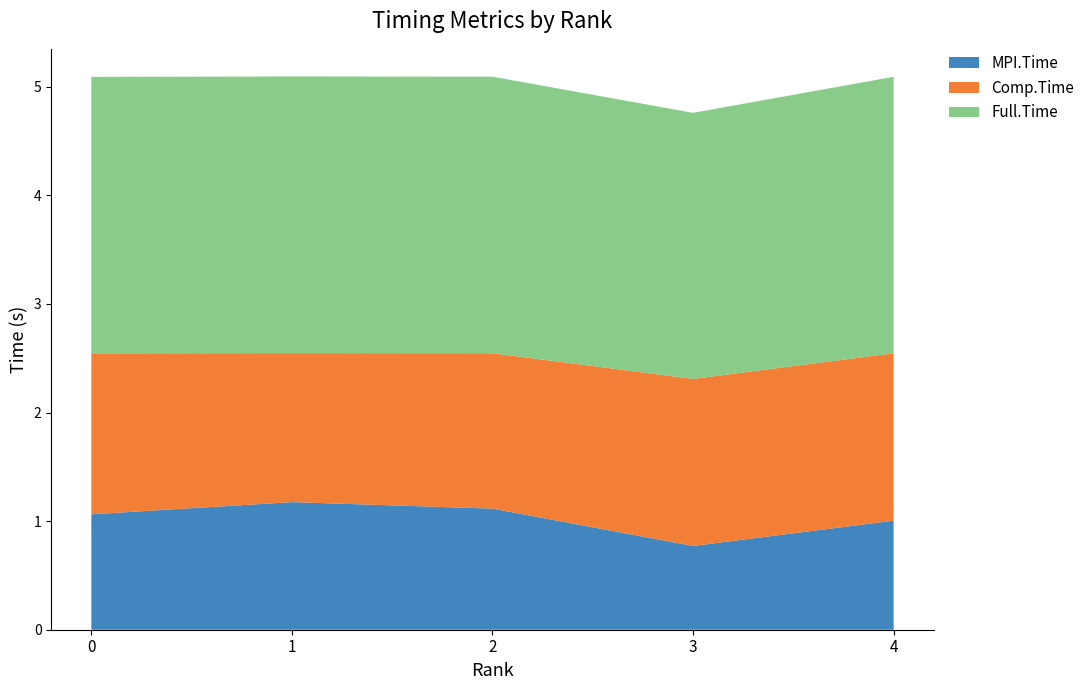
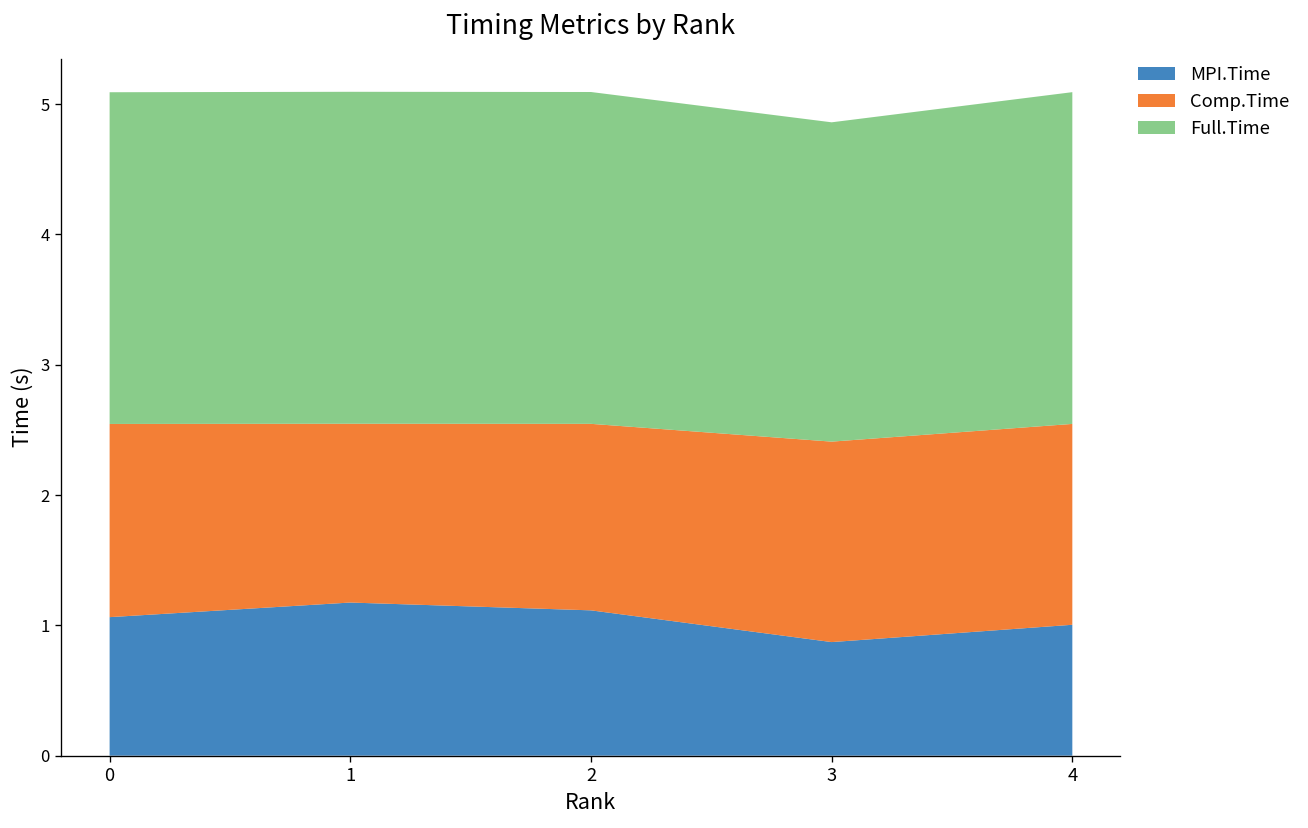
  {
    "MPI.Time": {
      "0": 1.06,
      "1": 1.18,
      "2": 1.12,
-     "3": 0.77,
+     "3": 0.87,
      "4": 1.00
    },
    "Comp.Time": {
      "0": 1.48,
      "1": 1.37,
      "2": 1.43,
      "3": 1.54,
      "4": 1.54
    },
    "Full.Time": {
      "0": 2.55,
      "1": 2.55,
      "2": 2.55,
      "3": 2.45,
      "4": 2.55
    }
  }
